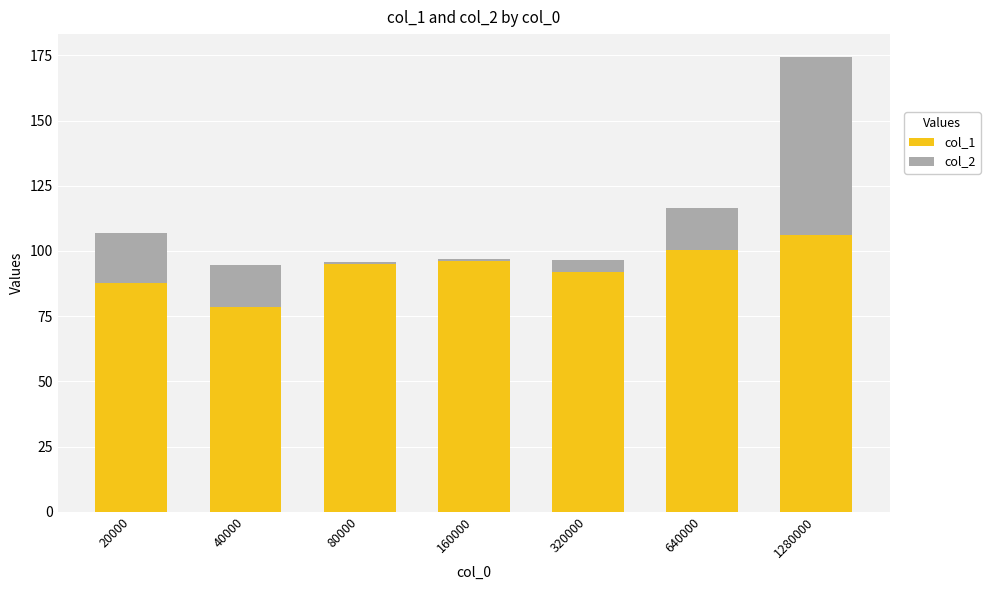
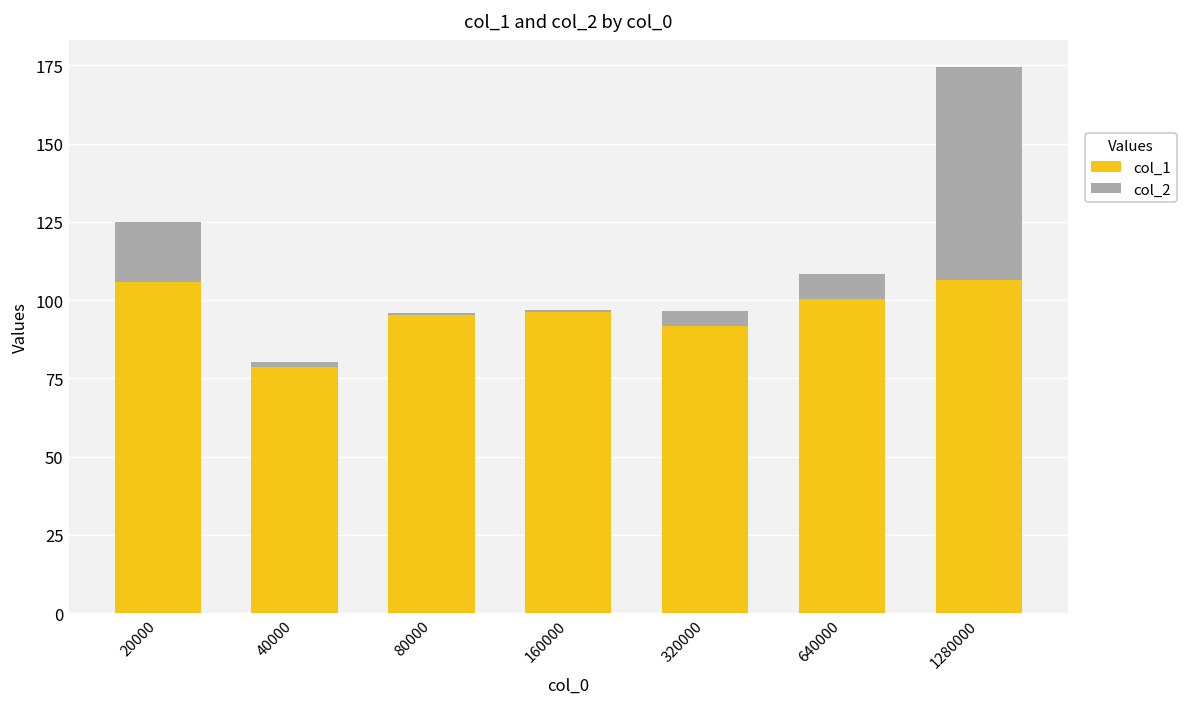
  {
    "col_1": {
-     "20000": 88,
+     "20000": 106,
      "40000": 79,
      "80000": 95,
      "160000": 96,
      "320000": 92,
      "640000": 100,
      "1280000": 106
    },
    "col_2": {
      "20000": 19,
-     "40000": 16,
+     "40000": 2,
      "320000": 5,
-     "640000": 16,
+     "640000": 8,
      "1280000": 68
    }
  }
